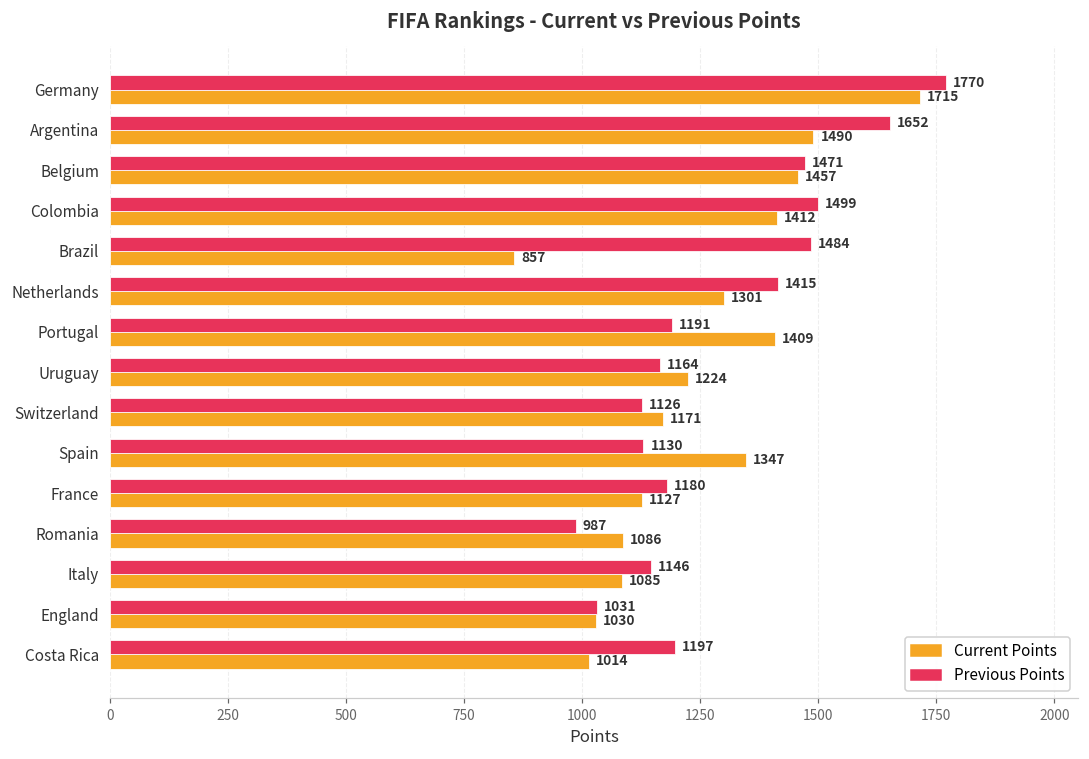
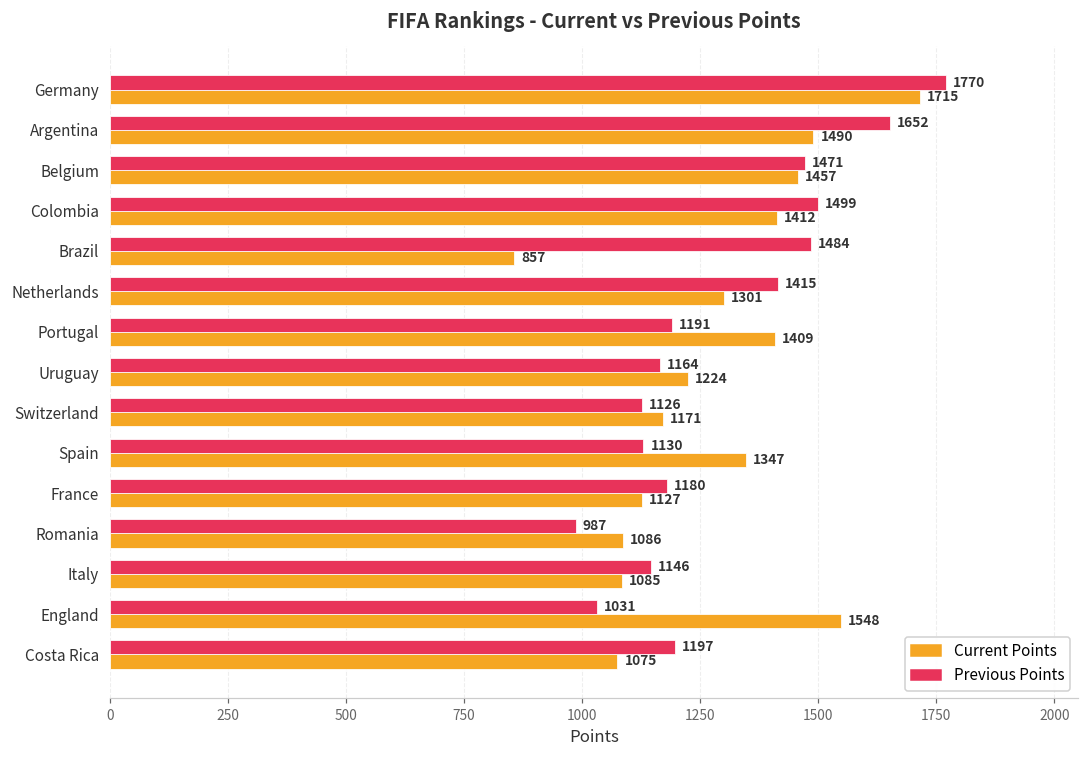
  {
    "Current Points": {
      "Germany": 1715,
      "Argentina": 1490,
      "Belgium": 1457,
      "Colombia": 1412,
      "Brazil": 857,
      "Netherlands": 1301,
      "Portugal": 1409,
      "Uruguay": 1224,
      "Switzerland": 1171,
      "Spain": 1347,
      "France": 1127,
      "Romania": 1086,
      "Italy": 1085,
-     "England": 1030,
-     "Costa Rica": 1014
+     "England": 1548,
+     "Costa Rica": 1075
    },
    "Previous Points": {
      "Germany": 1770,
      "Argentina": 1652,
      "Belgium": 1471,
      "Colombia": 1499,
      "Brazil": 1484,
      "Netherlands": 1415,
      "Portugal": 1191,
      "Uruguay": 1164,
      "Switzerland": 1126,
      "Spain": 1130,
      "France": 1180,
      "Romania": 987,
      "Italy": 1146,
      "England": 1031,
      "Costa Rica": 1197
    }
  }
